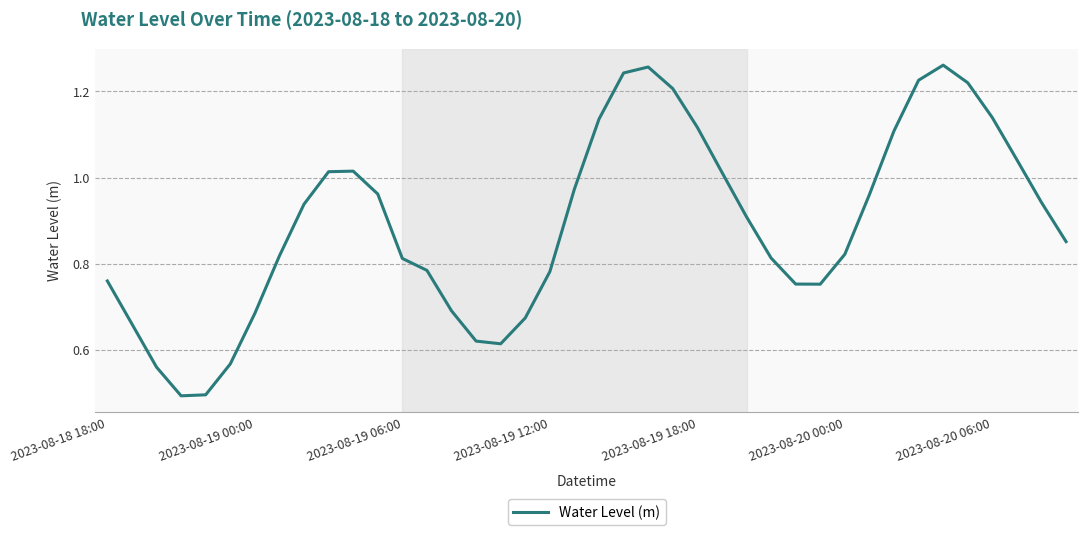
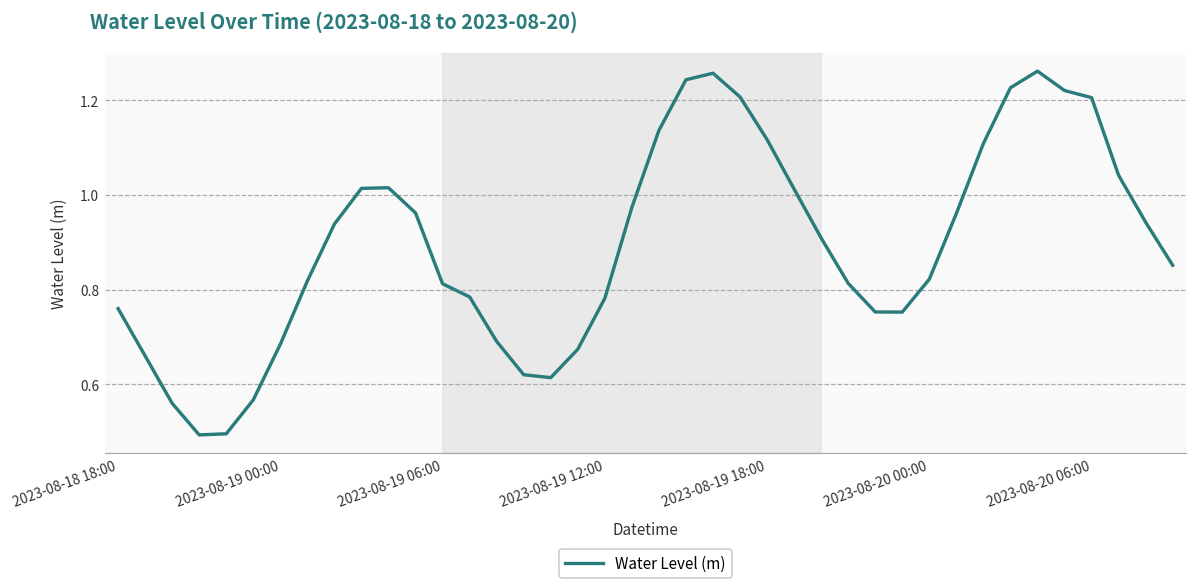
  {
    "2023-08-18 18:00": 0.76,
    "2023-08-19 00:00": 0.68,
    "2023-08-19 06:00": 0.81,
    "2023-08-19 12:00": 0.78,
    "2023-08-19 18:00": 1.12,
    "2023-08-20 00:00": 0.82,
-   "2023-08-20 06:00": 1.14
+   "2023-08-20 06:00": 1.21
  }
